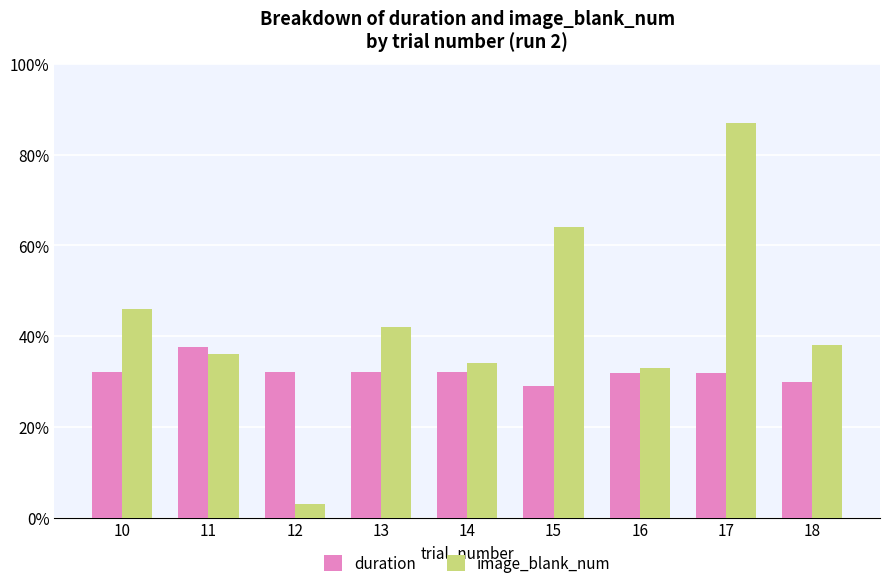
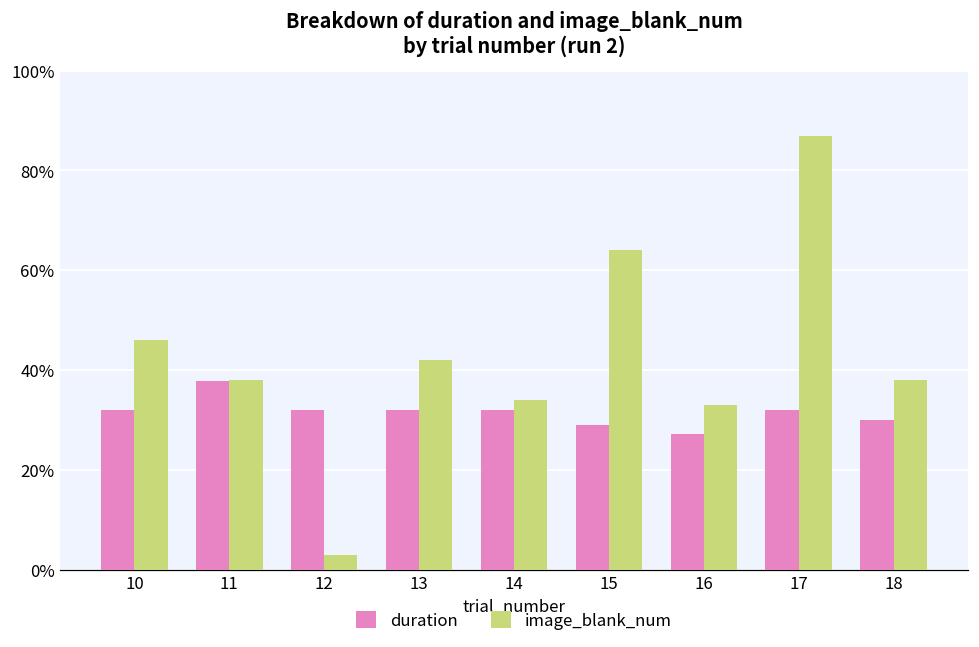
  {
    "duration": {
      "10": "32%",
      "11": "38%",
      "12": "32%",
      "13": "32%",
      "14": "32%",
      "15": "29%",
-     "16": "32%",
+     "16": "27%",
      "17": "32%",
      "18": "30%"
    },
    "image_blank_num": {
      "10": "46%",
-     "11": "36%",
+     "11": "38%",
      "12": "3%",
      "13": "42%",
      "14": "34%",
      "15": "64%",
      "16": "33%",
      "17": "87%",
      "18": "38%"
    }
  }
